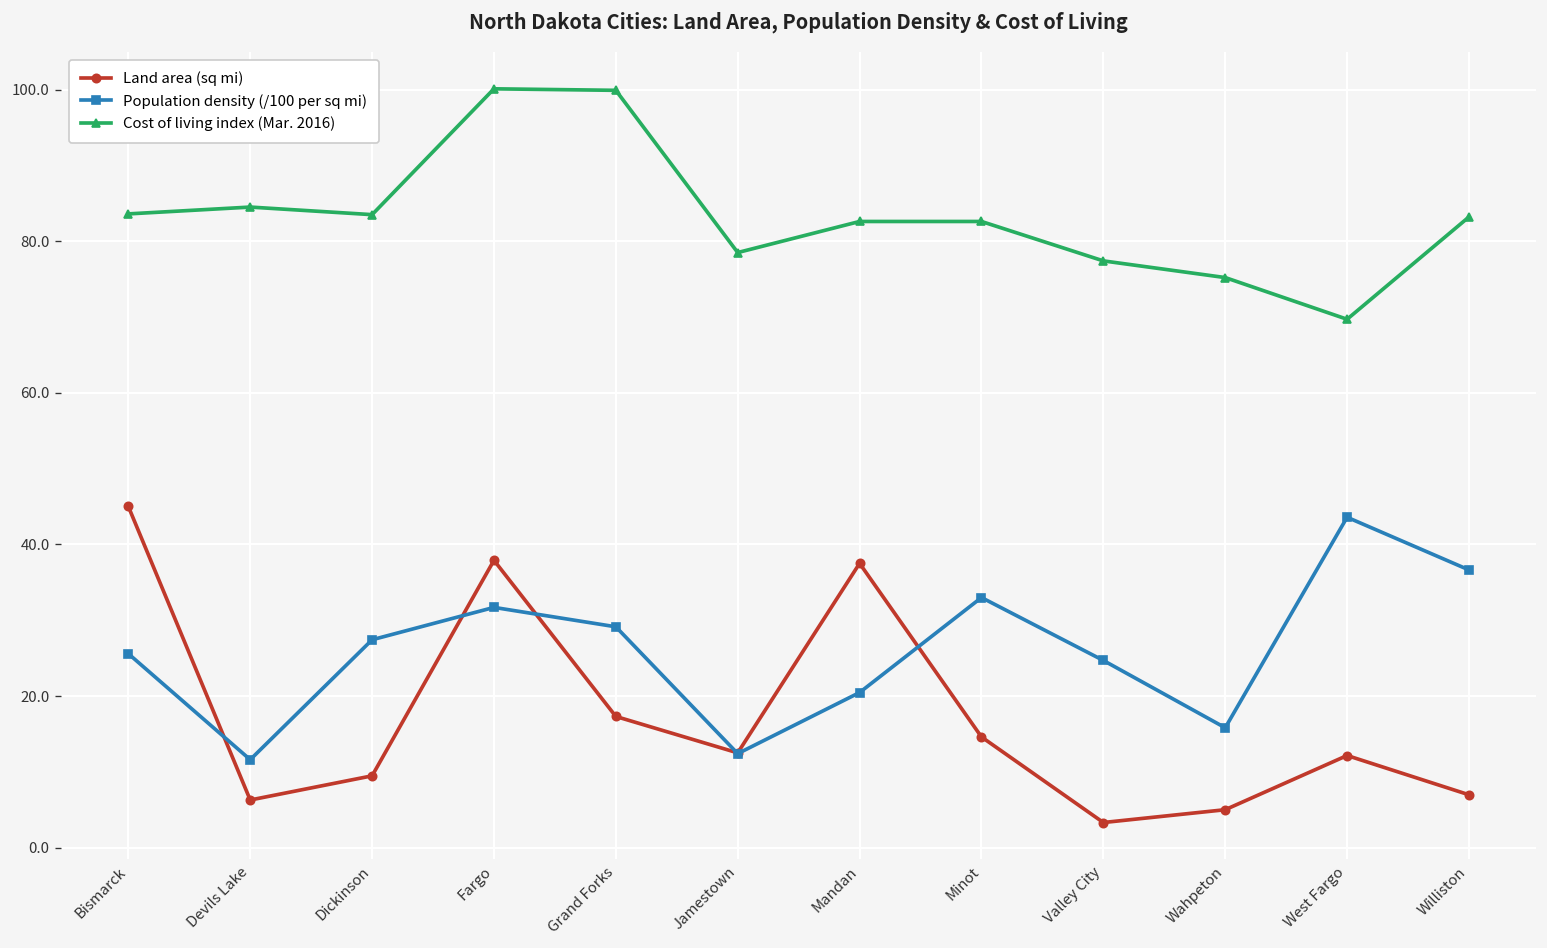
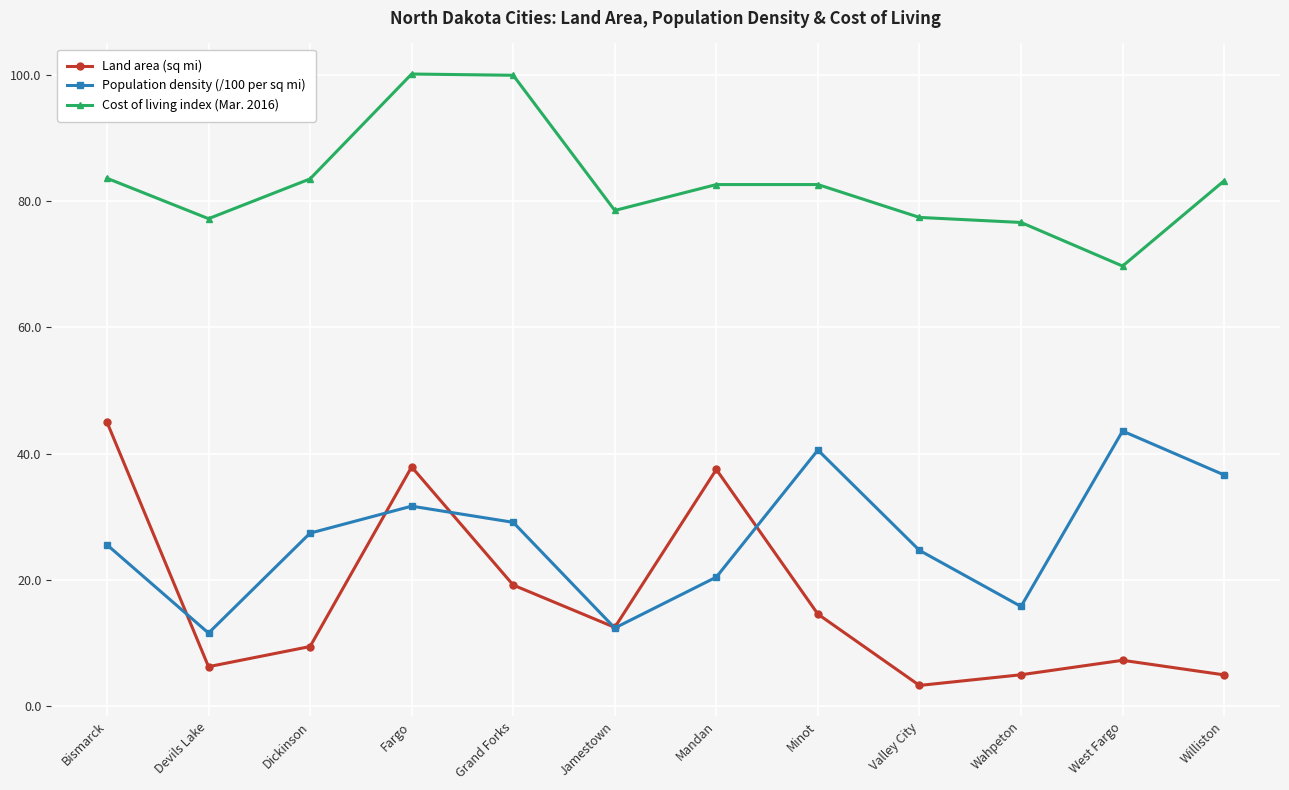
  {
    "Land area (sq mi)": {
      "Bismarck": 45,
      "Devils Lake": 6,
      "Dickinson": 9,
      "Fargo": 38,
-     "Grand Forks": 17,
+     "Grand Forks": 19,
      "Mandan": 38,
      "Minot": 15,
      "Valley City": 3,
      "Wahpeton": 5,
-     "West Fargo": 12,
-     "Williston": 7
+     "West Fargo": 7,
+     "Williston": 5
    },
    "Population density (/100 per sq mi)": {
      "Bismarck": 26,
      "Devils Lake": 12,
      "Dickinson": 27,
      "Fargo": 32,
      "Grand Forks": 29,
      "Mandan": 20,
-     "Minot": 33,
+     "Minot": 41,
      "Valley City": 25,
      "Wahpeton": 16,
      "West Fargo": 44,
      "Williston": 37
    },
    "Cost of living index (Mar. 2016)": {
      "Bismarck": 84,
-     "Devils Lake": 85,
+     "Devils Lake": 77,
      "Dickinson": 84,
      "Fargo": 100,
      "Grand Forks": 100,
      "Jamestown": 79,
      "Mandan": 83,
      "Minot": 83,
      "Valley City": 77,
-     "Wahpeton": 75,
+     "Wahpeton": 77,
      "West Fargo": 70,
      "Williston": 83
    }
  }
